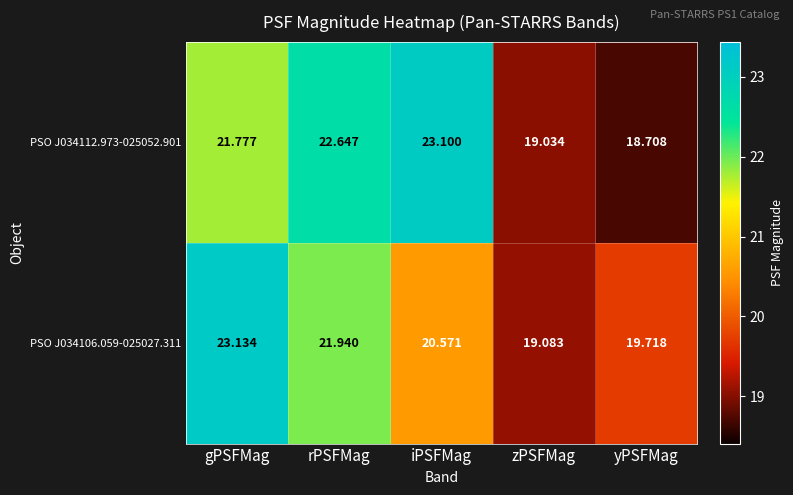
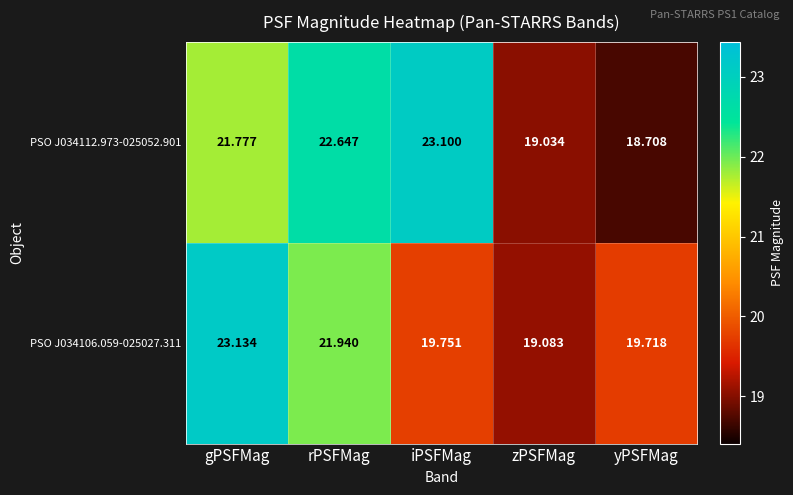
  {
    "PSO J034112.973-025052.901": {
      "gPSFMag": 21.777,
      "rPSFMag": 22.647,
      "iPSFMag": 23.100,
      "zPSFMag": 19.034,
      "yPSFMag": 18.708
    },
    "PSO J034106.059-025027.311": {
      "gPSFMag": 23.134,
      "rPSFMag": 21.940,
-     "iPSFMag": 20.571,
+     "iPSFMag": 19.751,
      "zPSFMag": 19.083,
      "yPSFMag": 19.718
    }
  }
